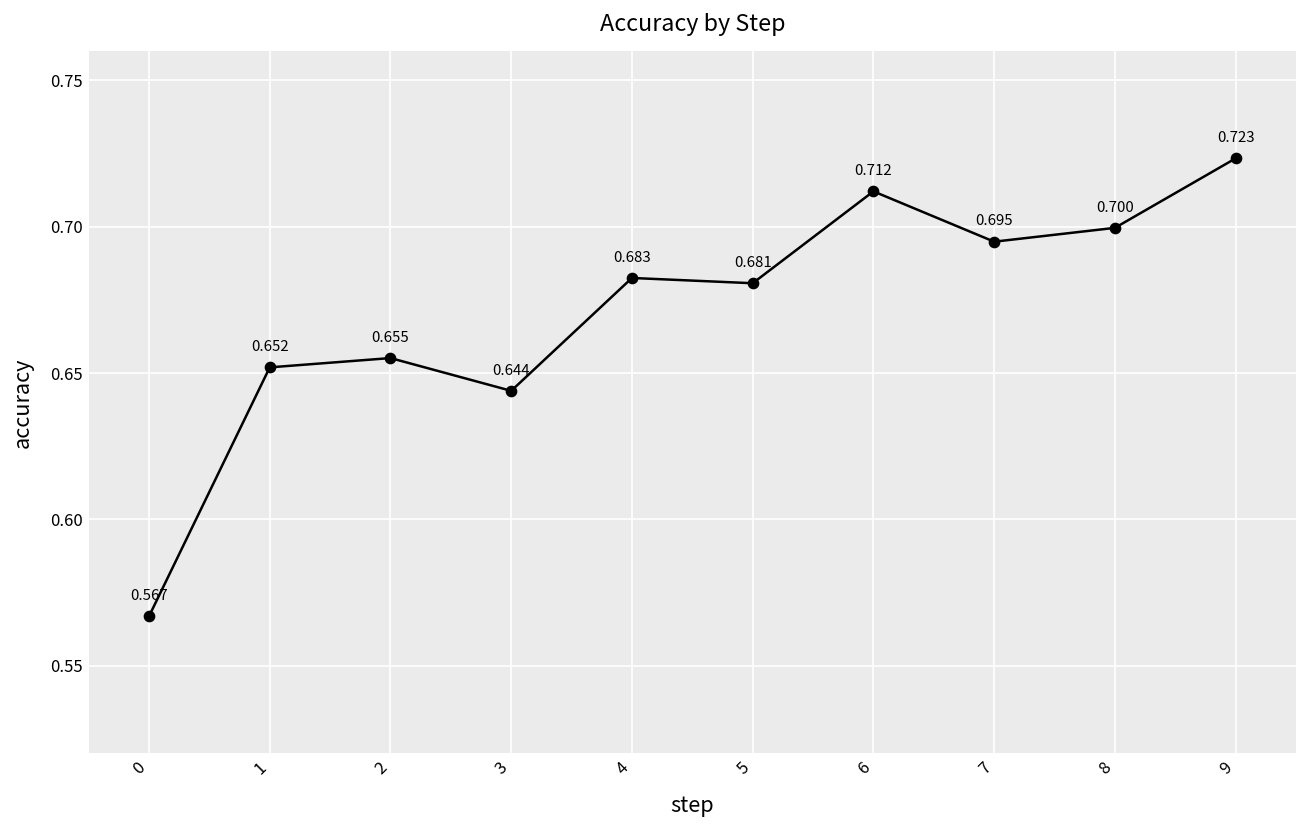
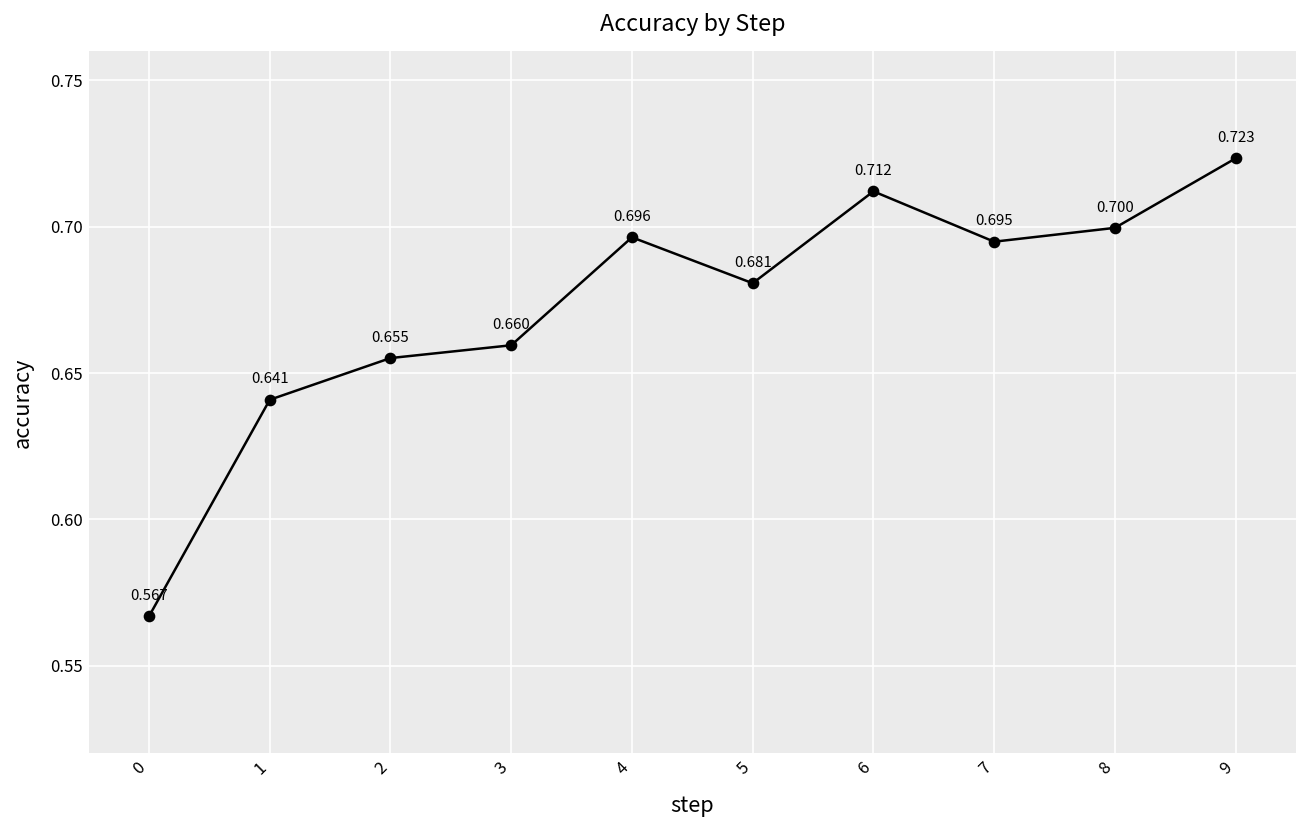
  {
    "0": 0.567,
-   "1": 0.652,
+   "1": 0.641,
    "2": 0.655,
-   "3": 0.644,
-   "4": 0.683,
+   "3": 0.660,
+   "4": 0.696,
    "5": 0.681,
    "6": 0.712,
    "7": 0.695,
    "8": 0.700,
    "9": 0.723
  }
